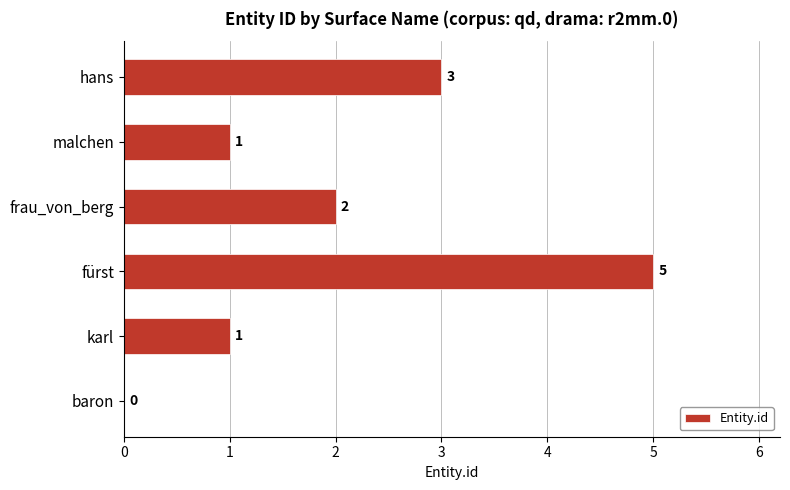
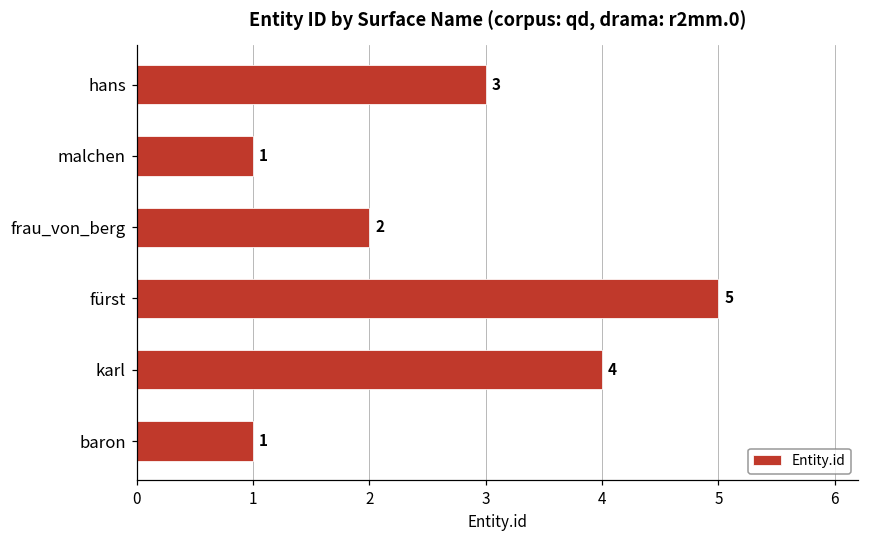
  {
    "hans": 3,
    "malchen": 1,
    "frau_von_berg": 2,
    "fürst": 5,
-   "karl": 1,
-   "baron": 0
+   "karl": 4,
+   "baron": 1
  }
